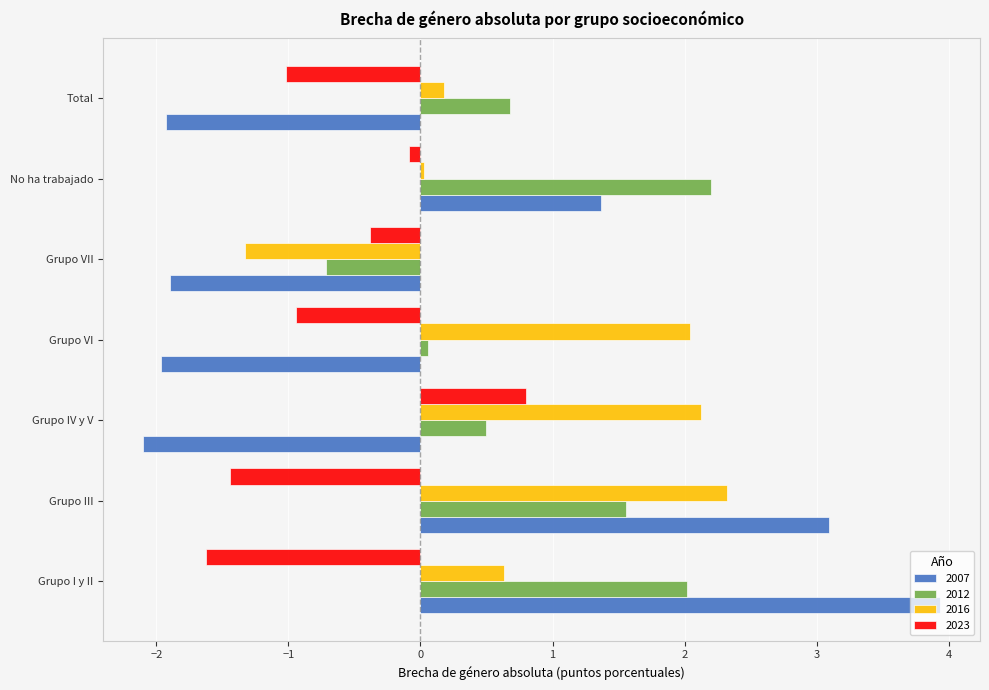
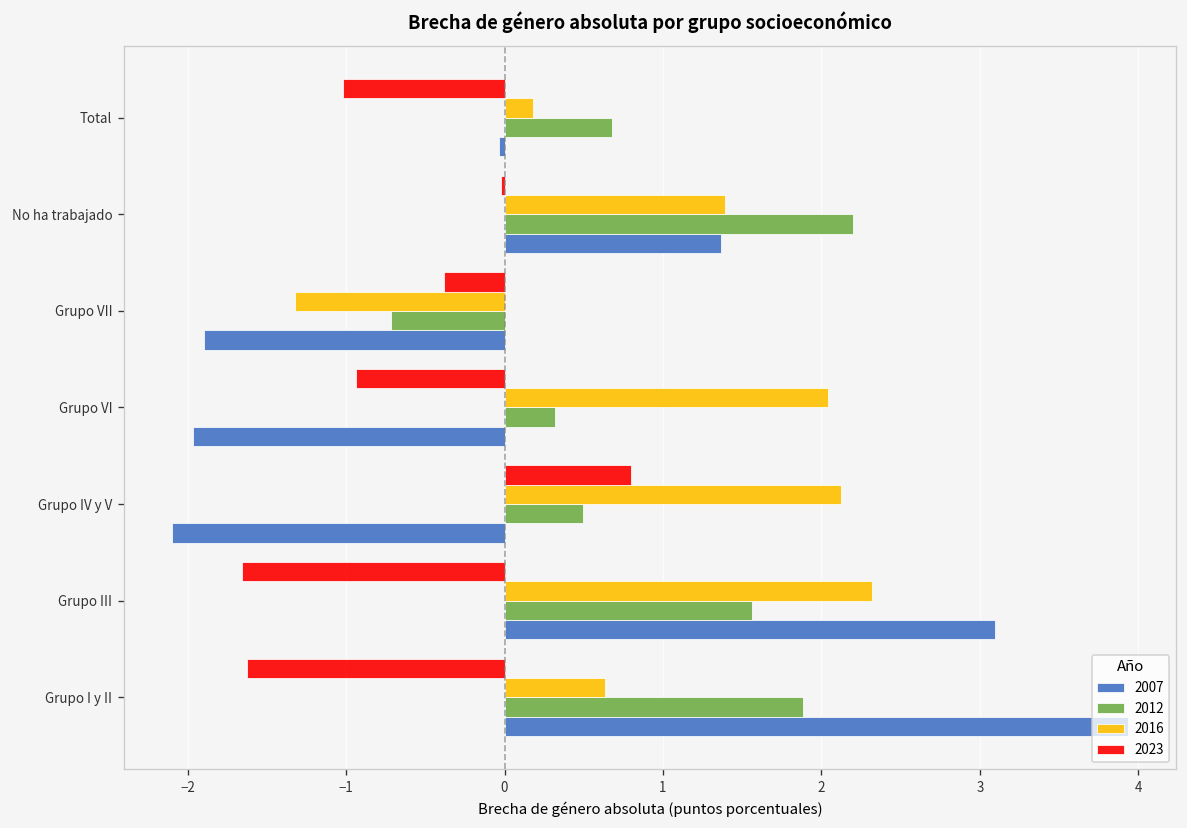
  {
    "2007": {
-     "Total": -1.93,
+     "Total": -0.03,
      "No ha trabajado": 1.36,
      "Grupo VII": -1.90,
      "Grupo VI": -1.96,
      "Grupo IV y V": -2.10,
      "Grupo III": 3.09
    },
    "2012": {
      "Total": 0.68,
      "No ha trabajado": 2.20,
      "Grupo VII": -0.72,
-     "Grupo VI": 0.05,
+     "Grupo VI": 0.32,
      "Grupo IV y V": 0.50,
      "Grupo III": 1.56,
-     "Grupo I y II": 2.02
+     "Grupo I y II": 1.88
    },
    "2016": {
      "Total": 0.18,
-     "No ha trabajado": 0.03,
+     "No ha trabajado": 1.39,
      "Grupo VII": -1.33,
      "Grupo VI": 2.04,
      "Grupo IV y V": 2.13,
      "Grupo III": 2.32,
      "Grupo I y II": 0.63
    },
    "2023": {
      "Total": -1.02,
-     "No ha trabajado": -0.09,
+     "No ha trabajado": -0.03,
      "Grupo VII": -0.38,
      "Grupo VI": -0.94,
      "Grupo IV y V": 0.80,
-     "Grupo III": -1.44,
+     "Grupo III": -1.66,
      "Grupo I y II": -1.63
    }
  }
